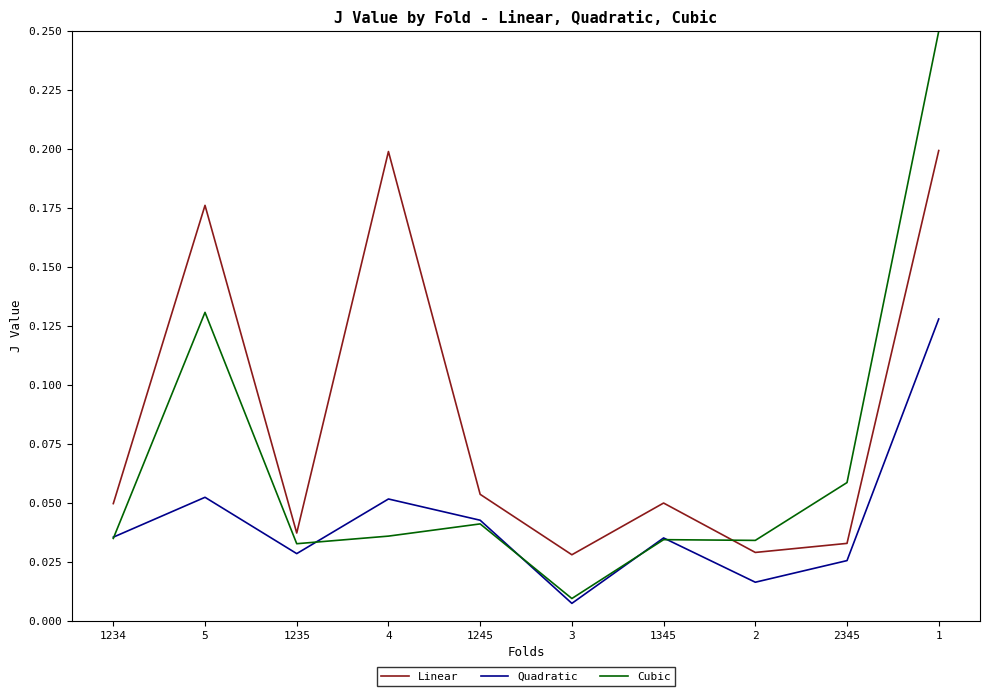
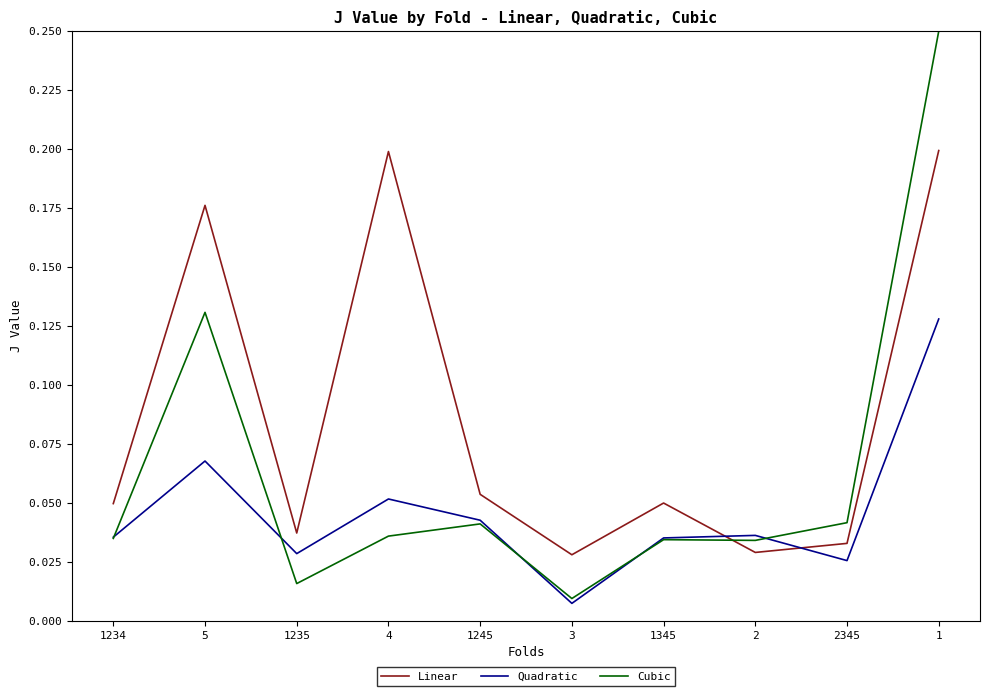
  {
    "Linear": {
      "1234": 0.050,
      "5": 0.176,
      "1235": 0.037,
      "4": 0.199,
      "1245": 0.054,
      "3": 0.028,
      "1345": 0.050,
      "2": 0.029,
      "2345": 0.033,
      "1": 0.199
    },
    "Quadratic": {
-     "5": 0.052,
+     "5": 0.068,
      "1235": 0.028,
      "4": 0.052,
      "1245": 0.043,
      "3": 0.007,
-     "2": 0.016,
+     "2": 0.036,
      "2345": 0.026,
      "1": 0.128
    },
    "Cubic": {
      "5": 0.131,
-     "1235": 0.033,
+     "1235": 0.016,
      "4": 0.036,
      "1245": 0.041,
      "3": 0.009,
      "2": 0.034,
-     "2345": 0.059,
+     "2345": 0.042,
      "1": 0.250
    }
  }
